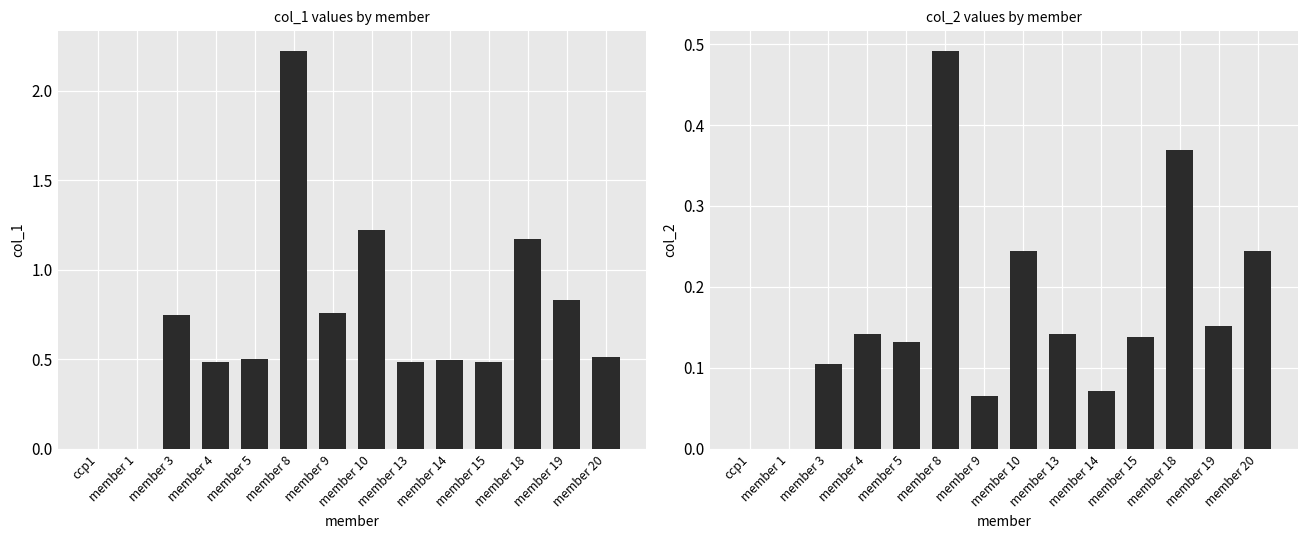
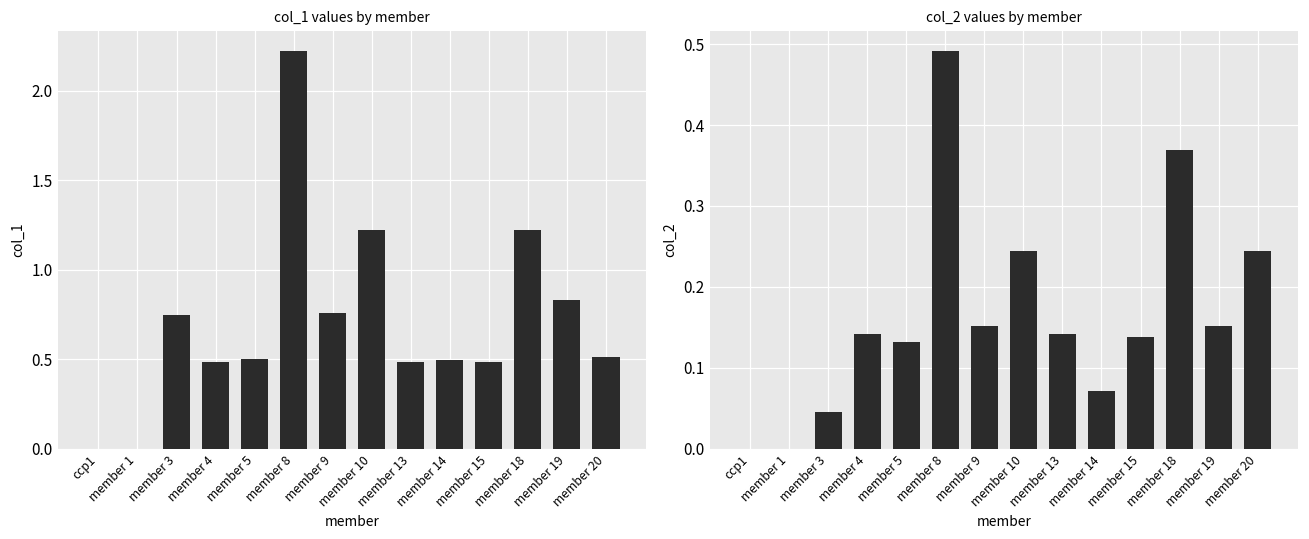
  {
    "col_1 values by member": {
      "ccp1": 0.00,
      "member 1": 0.00,
      "member 3": 0.75,
      "member 4": 0.49,
      "member 5": 0.50,
      "member 8": 2.22,
      "member 9": 0.76,
      "member 10": 1.22,
      "member 13": 0.49,
      "member 14": 0.50,
      "member 15": 0.49,
-     "member 18": 1.17,
+     "member 18": 1.22,
      "member 19": 0.83,
      "member 20": 0.51
    },
    "col_2 values by member": {
      "ccp1": 0.00,
      "member 1": 0.00,
-     "member 3": 0.10,
+     "member 3": 0.04,
      "member 4": 0.14,
      "member 5": 0.13,
      "member 8": 0.49,
-     "member 9": 0.07,
+     "member 9": 0.15,
      "member 10": 0.24,
      "member 13": 0.14,
      "member 14": 0.07,
      "member 15": 0.14,
      "member 18": 0.37,
      "member 19": 0.15,
      "member 20": 0.24
    }
  }
